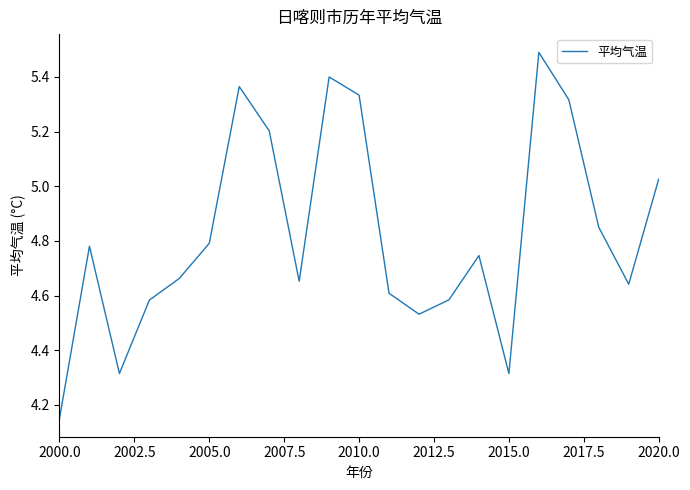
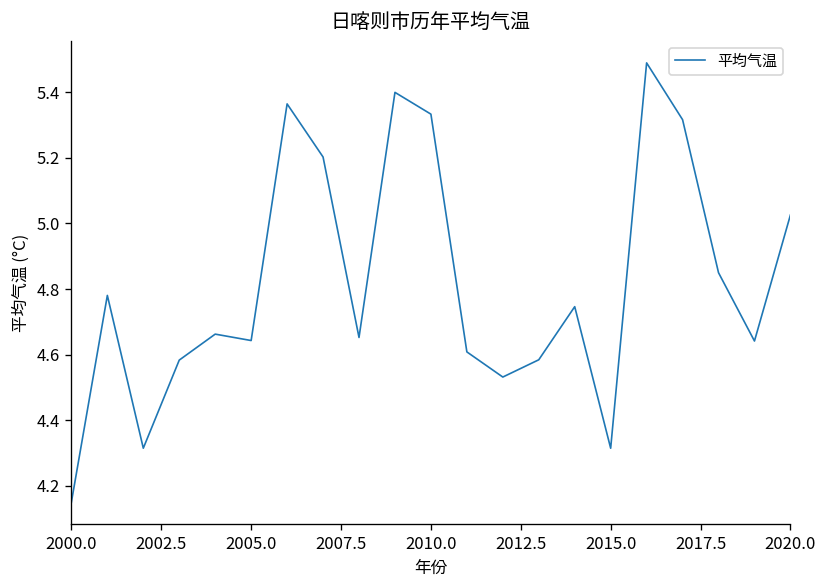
  {
    "2000.0": 4.15,
-   "2005.0": 4.79,
+   "2005.0": 4.64,
    "2010.0": 5.33,
    "2015.0": 4.31,
    "2020.0": 5.03
  }
